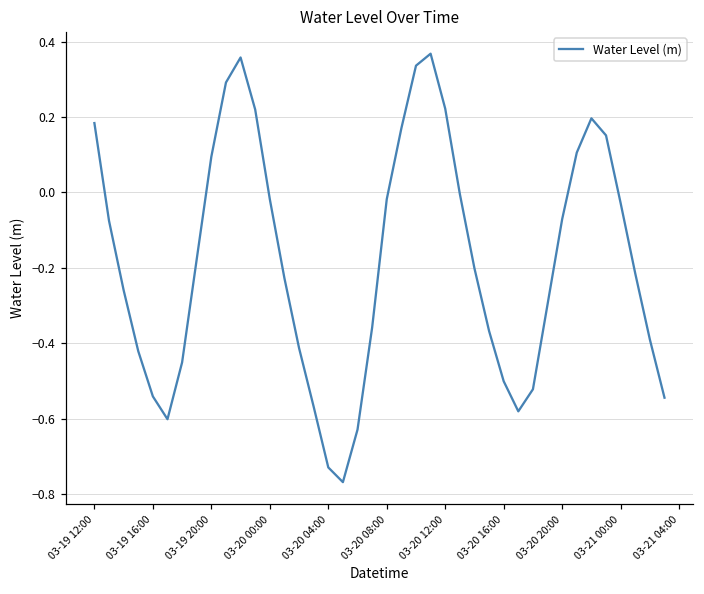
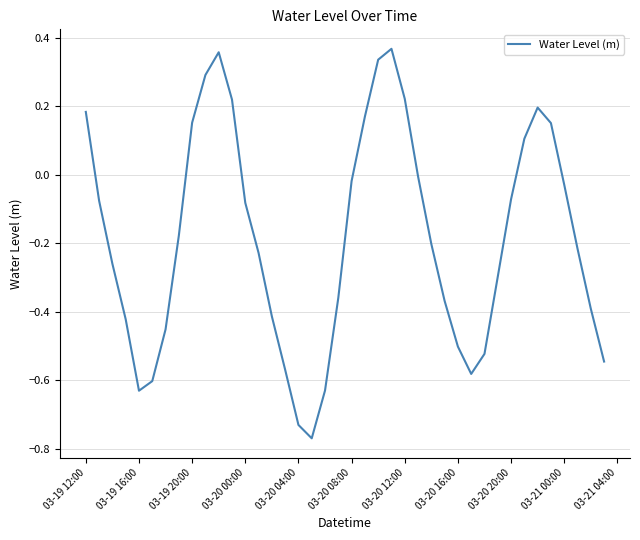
  {
    "03-19 12:00": 0.18,
-   "03-19 16:00": -0.54,
-   "03-19 20:00": 0.09,
-   "03-20 00:00": -0.02,
+   "03-19 16:00": -0.63,
+   "03-19 20:00": 0.15,
+   "03-20 00:00": -0.08,
    "03-20 04:00": -0.73,
    "03-20 08:00": -0.02,
    "03-20 12:00": 0.22,
    "03-20 16:00": -0.50,
    "03-20 20:00": -0.07,
    "03-21 00:00": -0.03
  }
